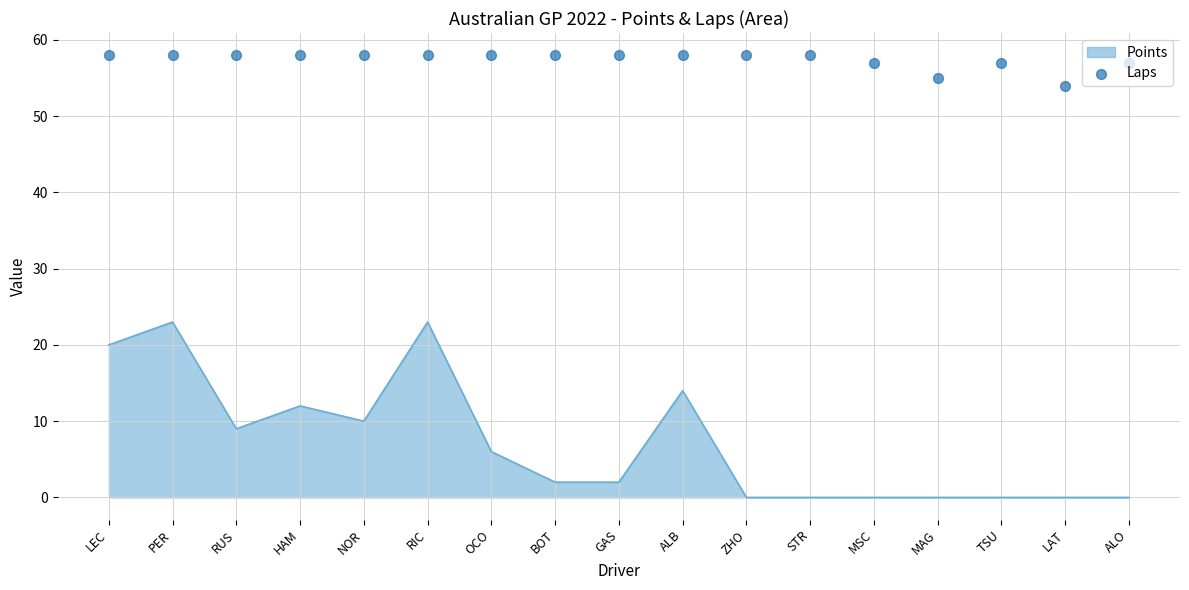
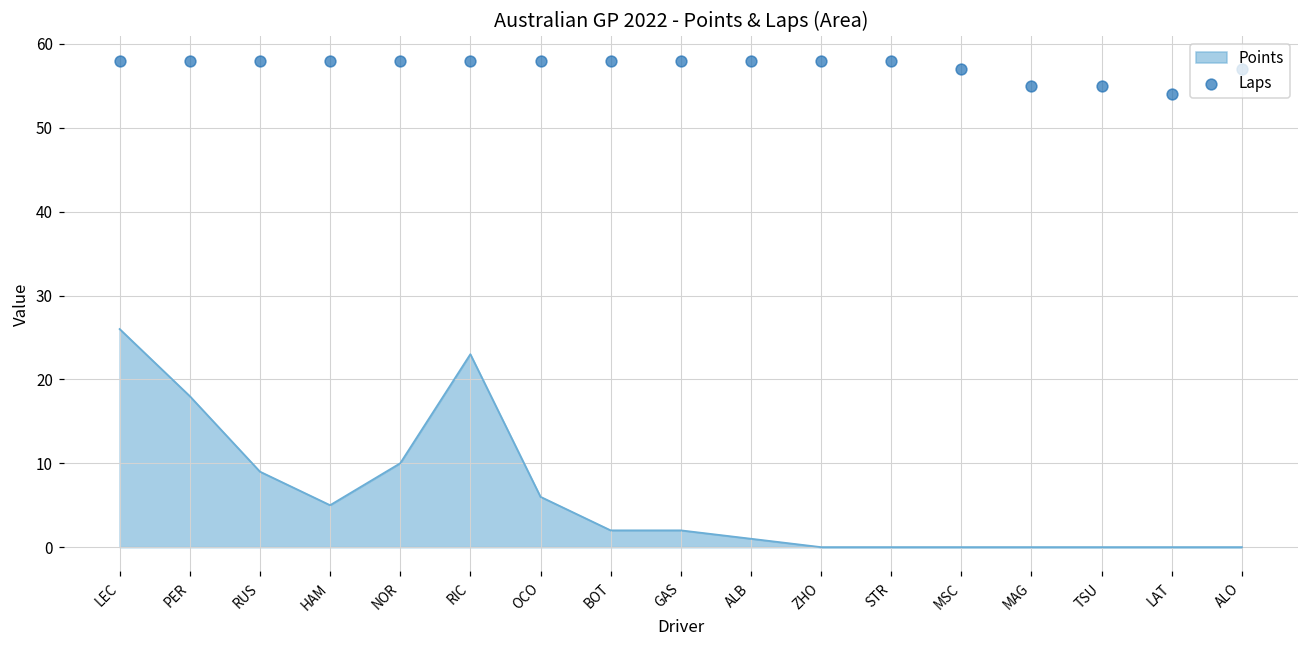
  {
    "Points": {
-     "LEC": 20,
-     "PER": 23,
+     "LEC": 26,
+     "PER": 18,
      "RUS": 9,
-     "HAM": 12,
+     "HAM": 5,
      "NOR": 10,
      "RIC": 23,
      "OCO": 6,
      "BOT": 2,
      "GAS": 2,
-     "ALB": 14,
+     "ALB": 1,
      "ZHO": 0,
      "STR": 0,
      "MSC": 0,
      "MAG": 0,
      "TSU": 0,
      "LAT": 0,
      "ALO": 0
    },
    "Laps": {
-     "TSU": 57
+     "TSU": 55
    }
  }
